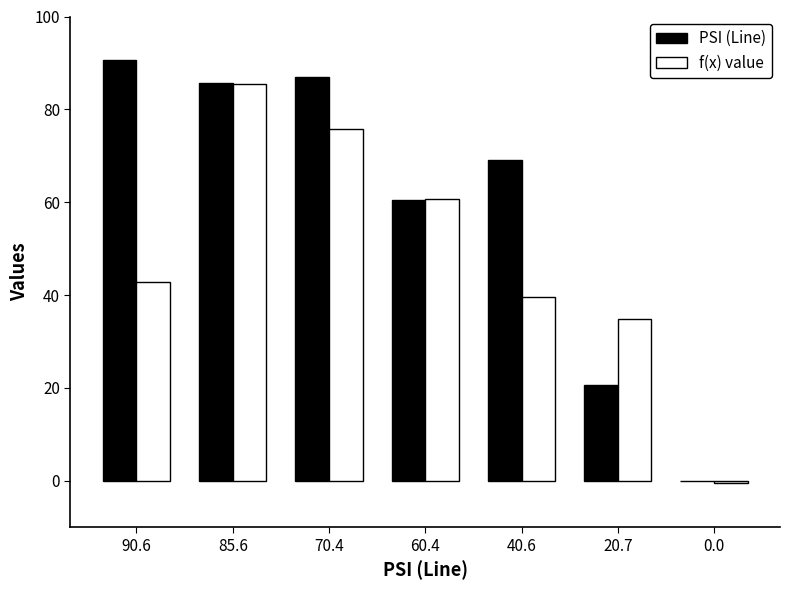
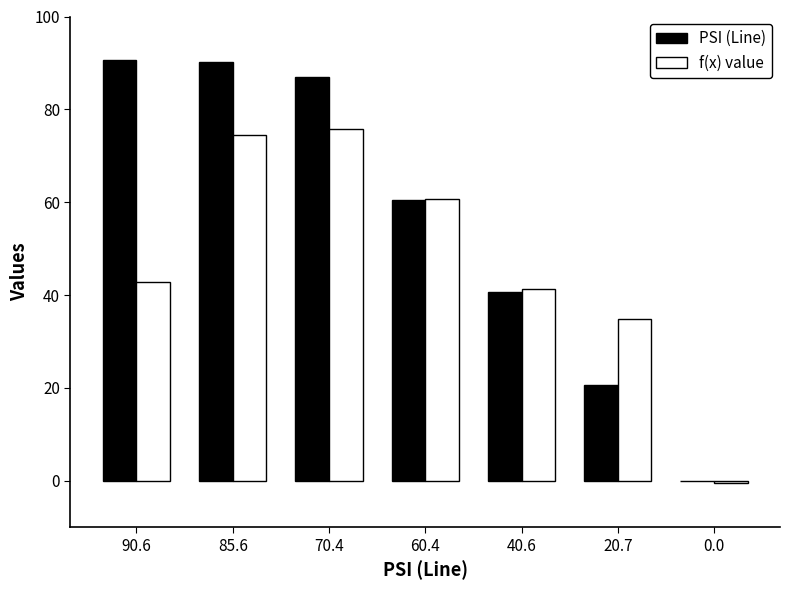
  {
    "PSI (Line)": {
      "90.6": 91,
-     "85.6": 86,
+     "85.6": 90,
      "70.4": 87,
      "60.4": 60,
-     "40.6": 69,
+     "40.6": 41,
      "20.7": 21,
      "0.0": 0
    },
    "f(x) value": {
      "90.6": 43,
-     "85.6": 85,
+     "85.6": 75,
      "70.4": 76,
      "60.4": 61,
-     "40.6": 40,
+     "40.6": 41,
      "20.7": 35,
      "0.0": -1
    }
  }
